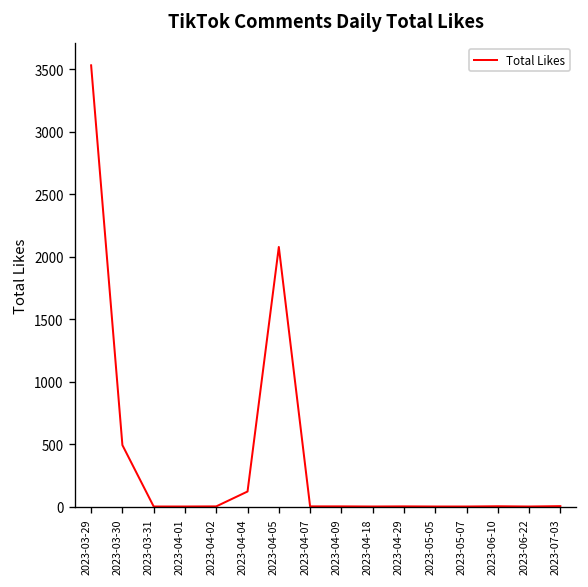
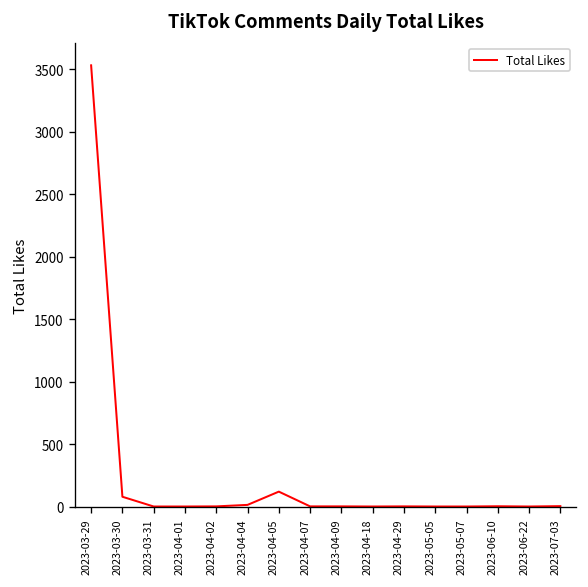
  {
    "2023-03-29": 3530,
-   "2023-03-30": 490,
+   "2023-03-30": 80,
    "2023-03-31": 0,
    "2023-04-01": 0,
    "2023-04-02": 0,
-   "2023-04-04": 120,
-   "2023-04-05": 2080,
+   "2023-04-04": 10,
+   "2023-04-05": 120,
    "2023-04-07": 0,
    "2023-04-09": 0,
    "2023-04-18": 0,
    "2023-04-29": 0,
    "2023-05-05": 0,
    "2023-05-07": 0,
    "2023-06-10": 0,
    "2023-06-22": 0,
    "2023-07-03": 0
  }
